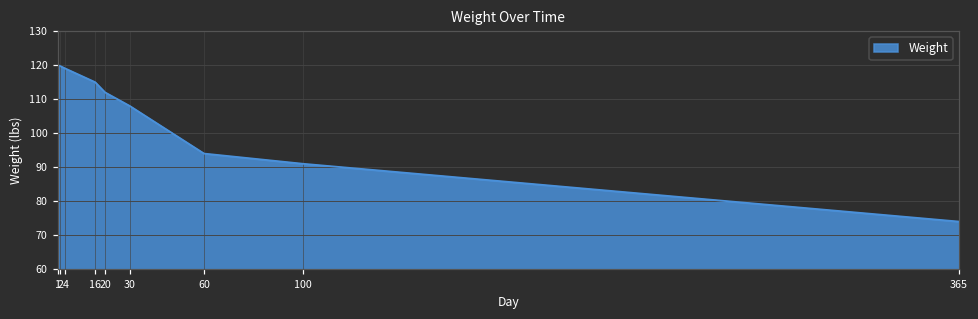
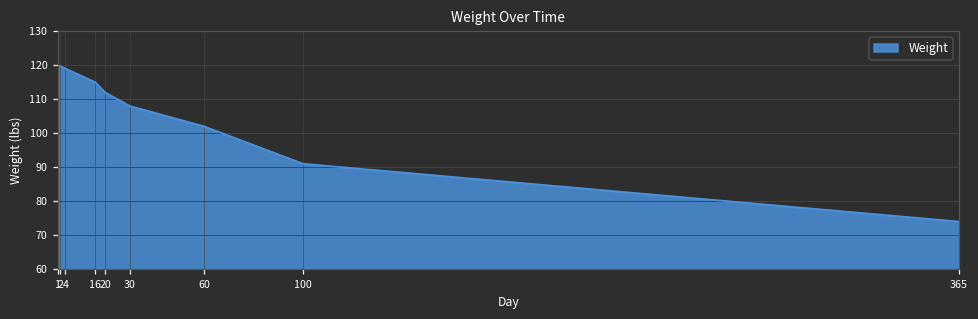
  {
    "30": 108,
-   "60": 94,
+   "60": 102,
    "100": 91,
    "365": 74
  }
